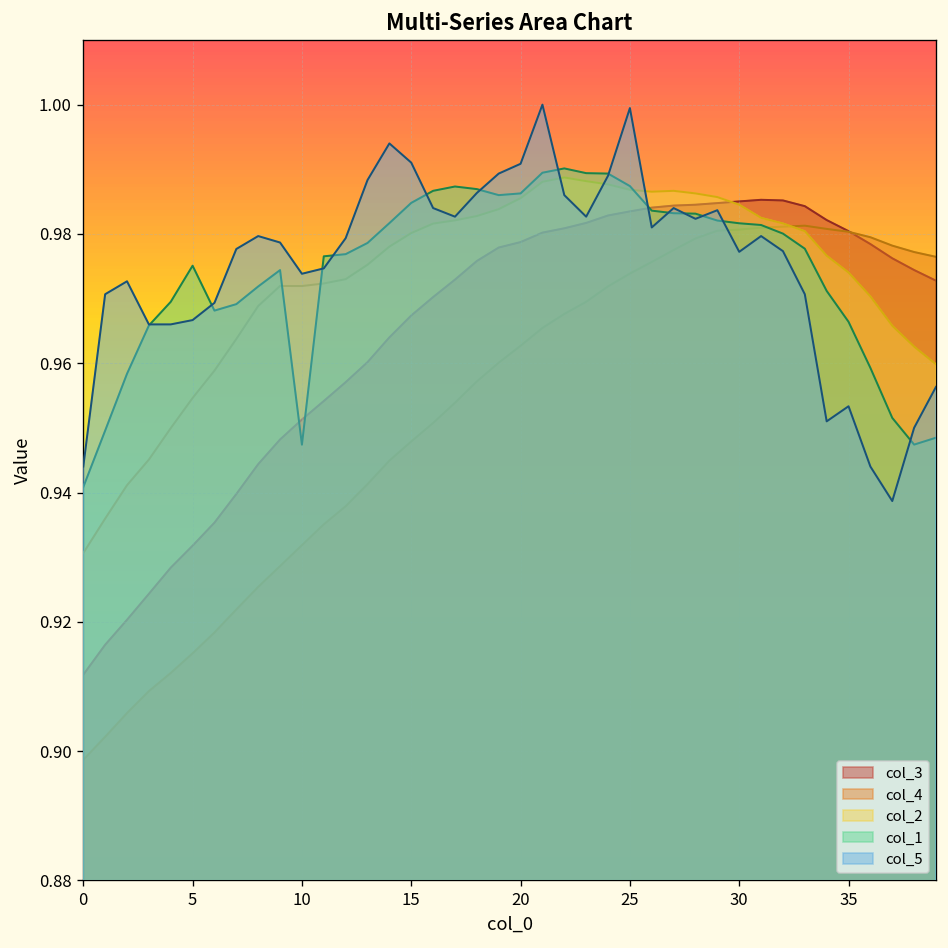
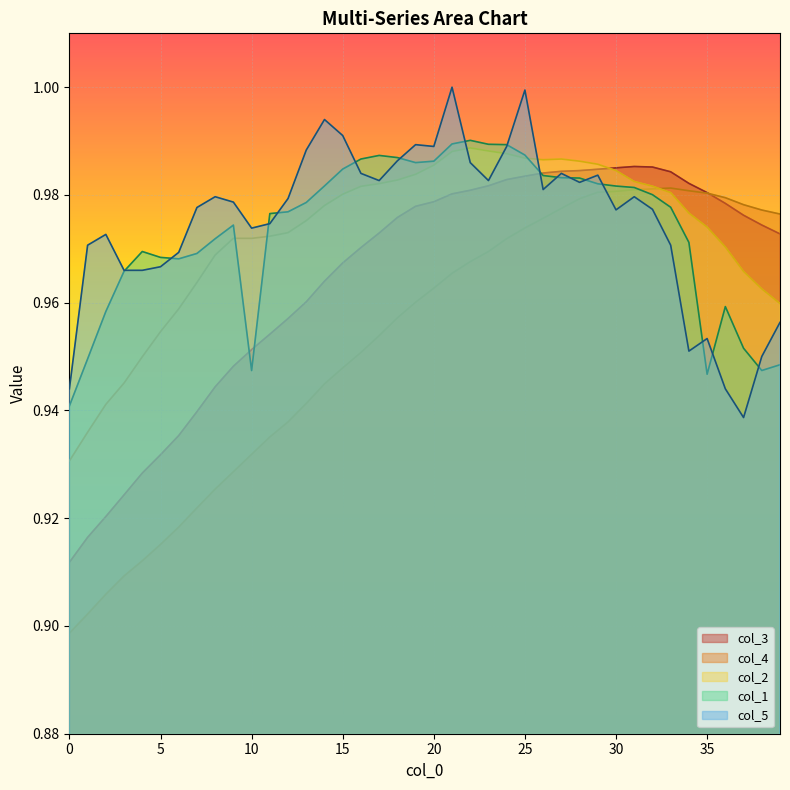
  {
    "col_1": {
      "0": 0.941,
-     "5": 0.975,
+     "5": 0.968,
      "10": 0.947,
      "15": 0.985,
      "20": 0.986,
      "25": 0.987,
      "30": 0.982,
-     "35": 0.966
+     "35": 0.947
    },
    "col_5": {
      "0": 0.944,
      "5": 0.967,
      "10": 0.974,
      "15": 0.991,
-     "20": 0.991,
+     "20": 0.989,
      "25": 0.999,
      "30": 0.977,
      "35": 0.953
    }
  }
